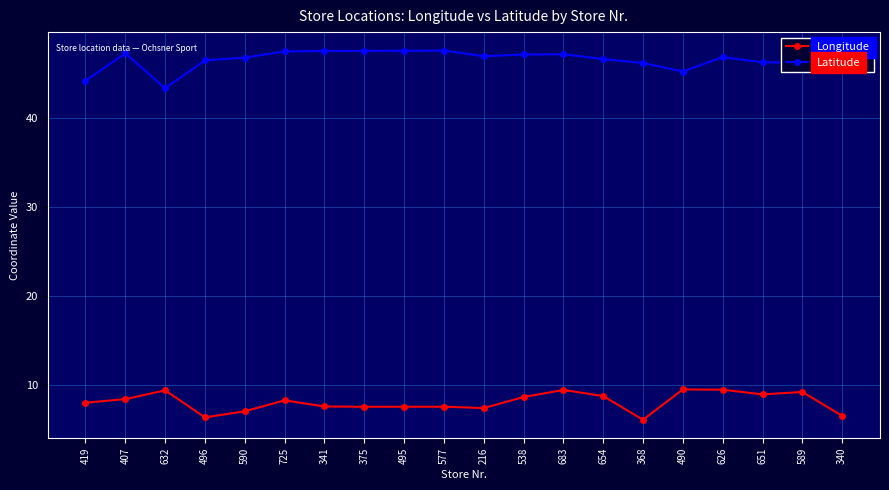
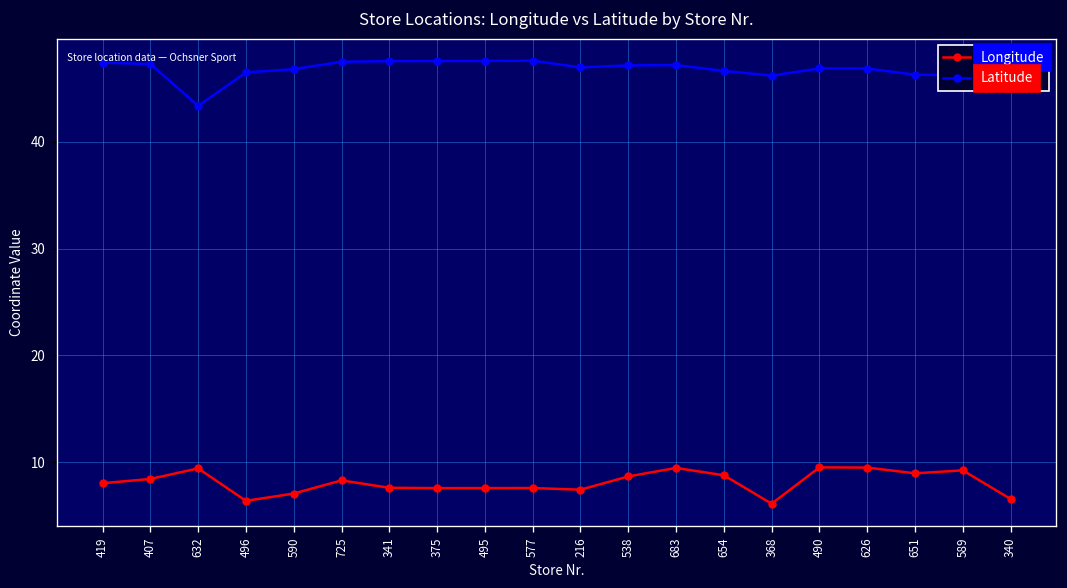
  {
    "Longitude": {
      "419": 8,
      "407": 8,
      "632": 9,
      "496": 6,
      "590": 7,
      "725": 8,
      "341": 8,
      "375": 8,
      "495": 8,
      "577": 8,
      "216": 7,
      "538": 9,
      "683": 9,
      "654": 9,
      "368": 6,
      "490": 10,
      "626": 10,
      "651": 9,
      "589": 9,
      "340": 7
    },
    "Latitude": {
-     "419": 44,
+     "419": 47,
      "407": 47,
      "632": 43,
      "496": 46,
      "590": 47,
      "725": 47,
      "341": 48,
      "375": 48,
      "495": 48,
      "577": 48,
      "216": 47,
      "538": 47,
      "683": 47,
      "654": 47,
      "368": 46,
-     "490": 45,
+     "490": 47,
      "626": 47,
      "651": 46
    }
  }
